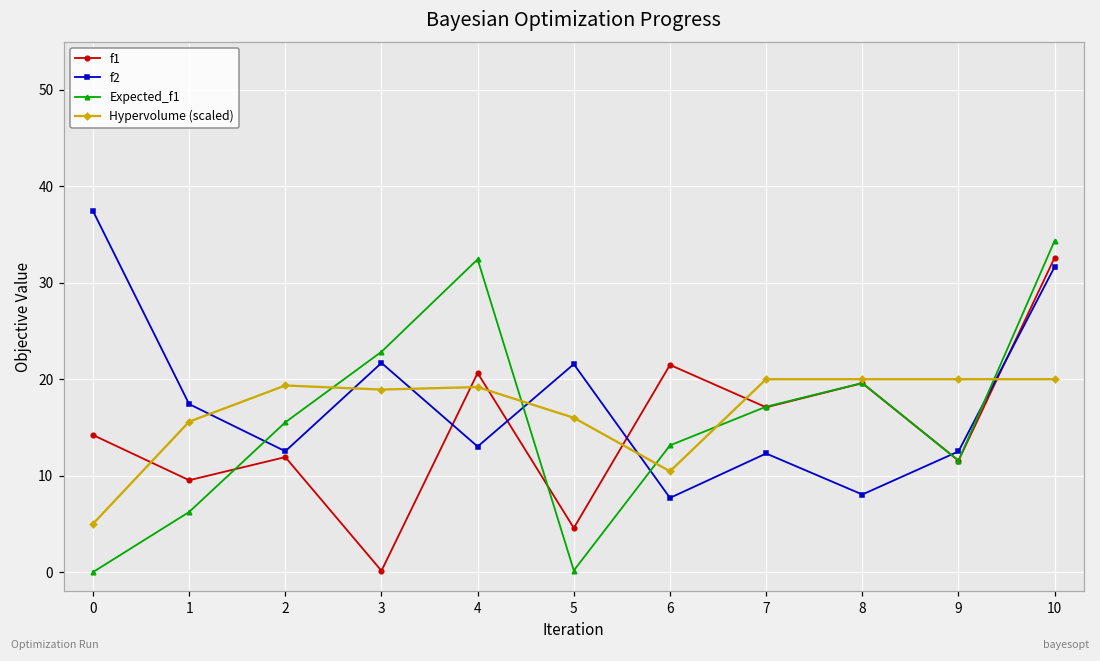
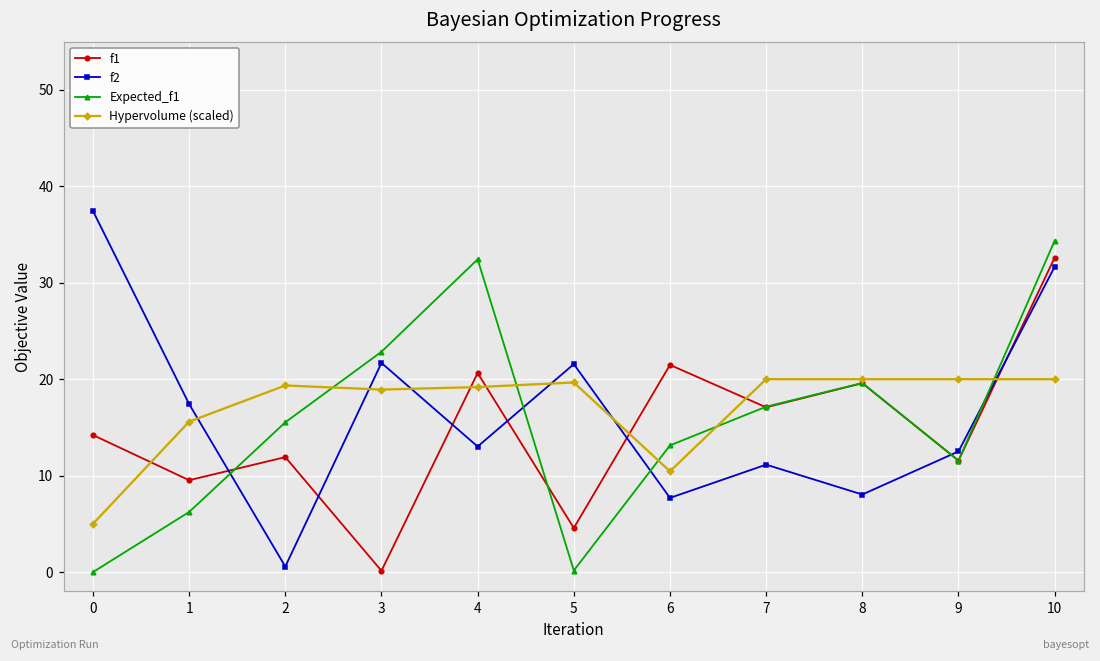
  {
    "f1": {
      "0": 14,
      "1": 10,
      "2": 12,
      "3": 0,
      "4": 21,
      "5": 5,
      "6": 21,
      "10": 33
    },
    "f2": {
      "0": 37,
      "1": 17,
-     "2": 13,
+     "2": 1,
      "3": 22,
      "4": 13,
      "5": 22,
      "6": 8,
-     "7": 12,
+     "7": 11,
      "8": 8,
      "9": 13,
      "10": 32
    },
    "Expected_f1": {
      "0": 0,
      "1": 6,
      "2": 16,
      "3": 23,
      "4": 32,
      "5": 0,
      "6": 13,
      "10": 34
    },
    "Hypervolume (scaled)": {
      "0": 5,
      "1": 16,
      "2": 19,
      "3": 19,
      "4": 19,
-     "5": 16,
+     "5": 20,
      "6": 10,
      "7": 20,
      "8": 20,
      "9": 20,
      "10": 20
    }
  }
